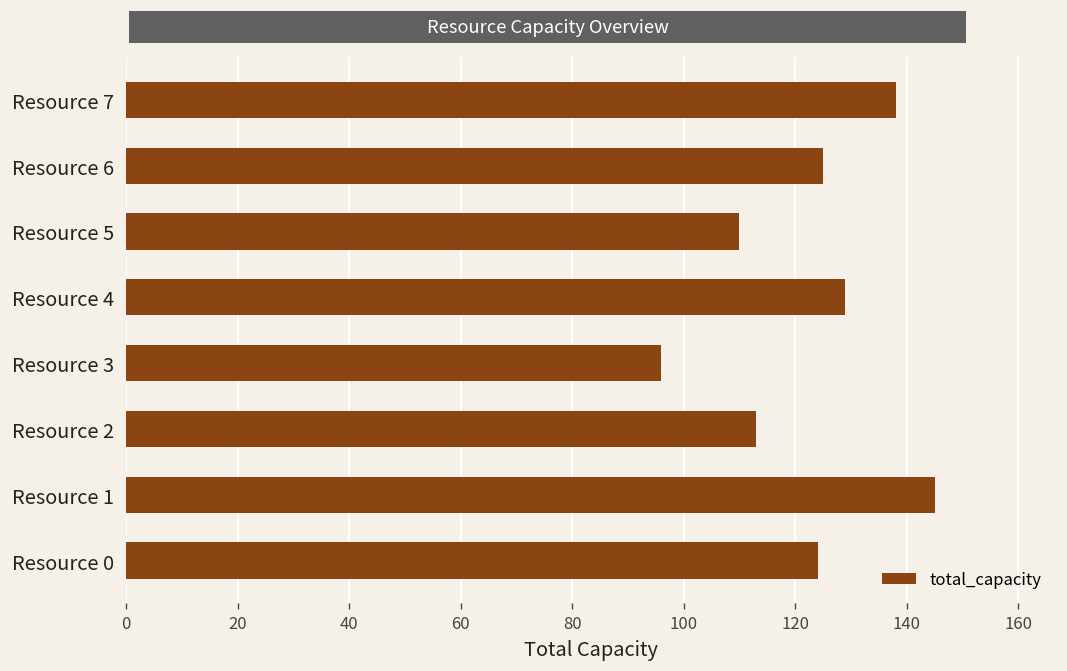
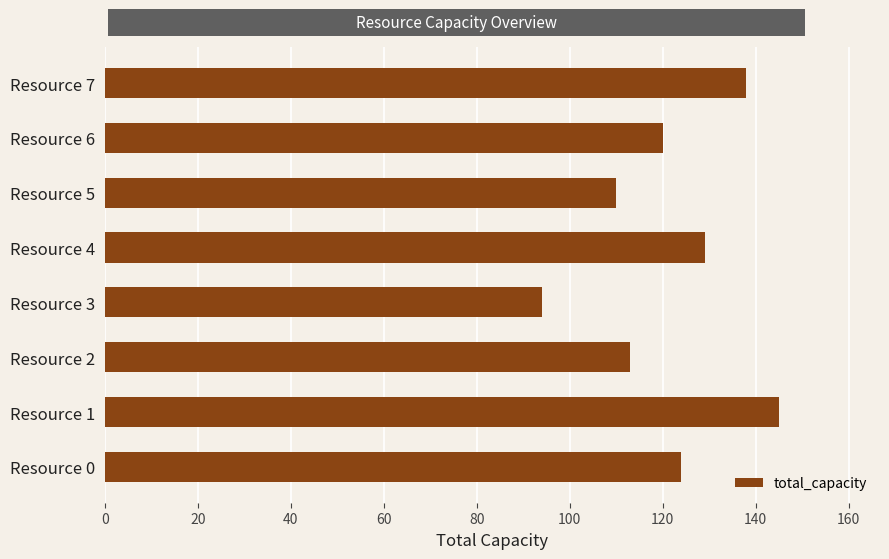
  {
    "Resource 7": 138,
-   "Resource 6": 125,
+   "Resource 6": 120,
    "Resource 5": 110,
    "Resource 4": 129,
-   "Resource 3": 96,
+   "Resource 3": 94,
    "Resource 2": 113,
    "Resource 1": 145,
    "Resource 0": 124
  }
